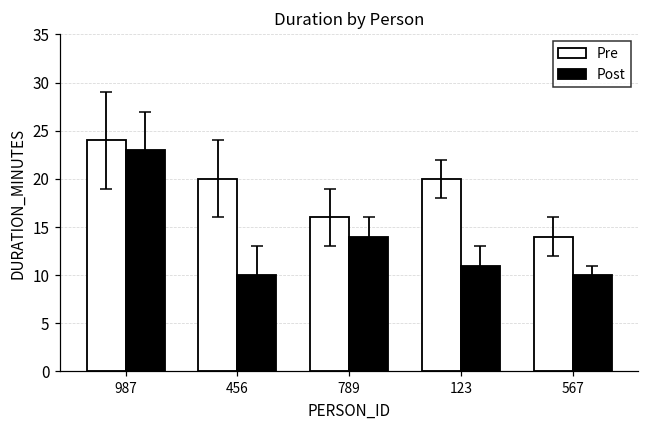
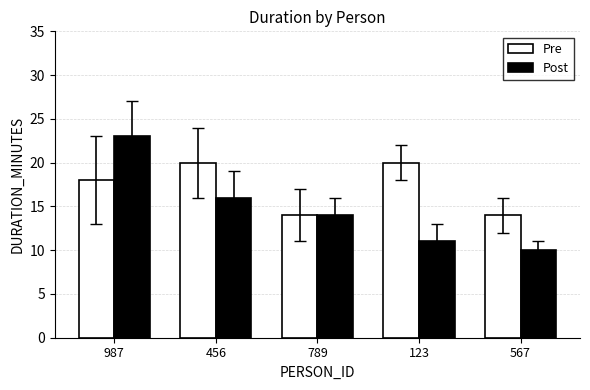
  {
    "Pre": {
-     "987": 24,
+     "987": 18,
      "456": 20,
-     "789": 16,
+     "789": 14,
      "123": 20,
      "567": 14
    },
    "Post": {
      "987": 23,
-     "456": 10,
+     "456": 16,
      "789": 14,
      "123": 11,
      "567": 10
    }
  }
